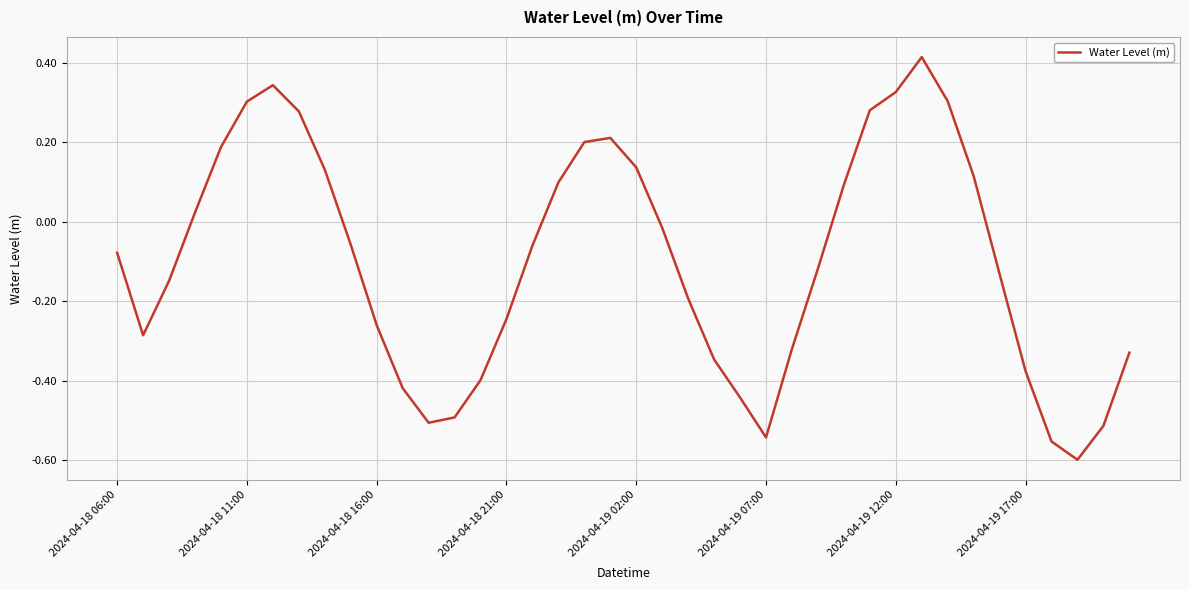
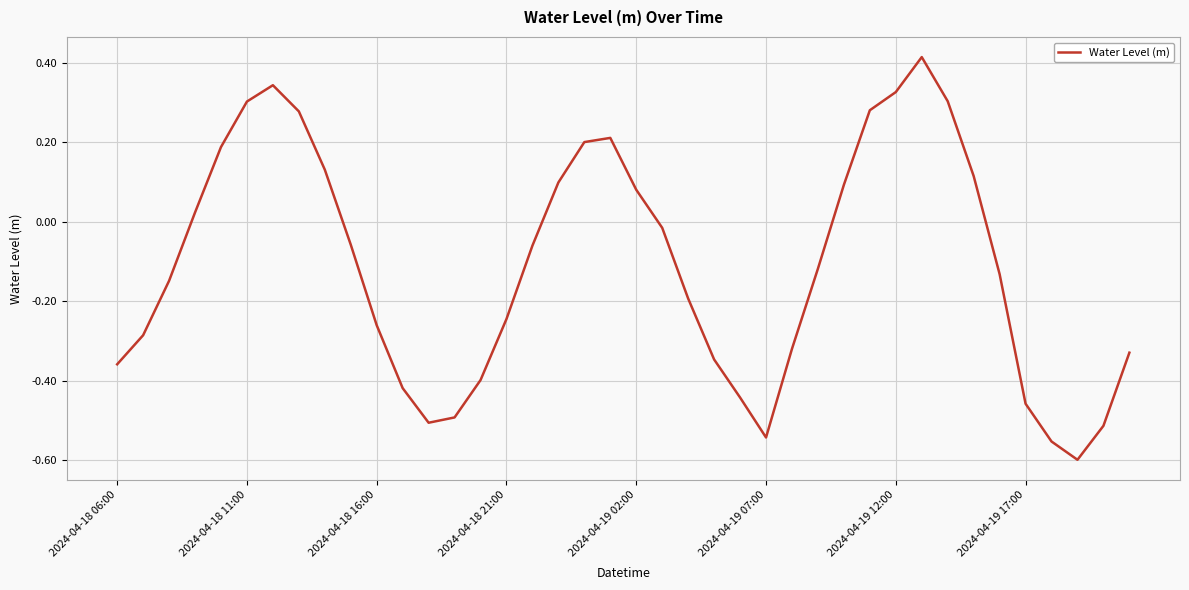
  {
-   "2024-04-18 06:00": -0.08,
+   "2024-04-18 06:00": -0.36,
    "2024-04-18 11:00": 0.30,
    "2024-04-18 16:00": -0.26,
    "2024-04-18 21:00": -0.24,
-   "2024-04-19 02:00": 0.14,
+   "2024-04-19 02:00": 0.08,
    "2024-04-19 07:00": -0.54,
    "2024-04-19 12:00": 0.33,
-   "2024-04-19 17:00": -0.38
+   "2024-04-19 17:00": -0.46
  }
